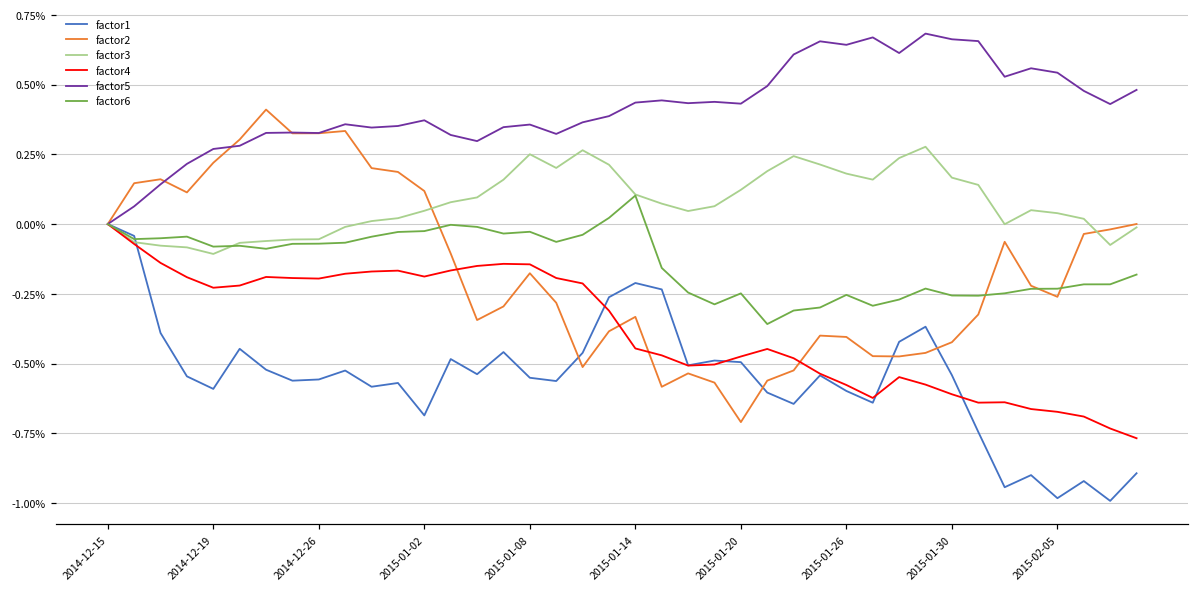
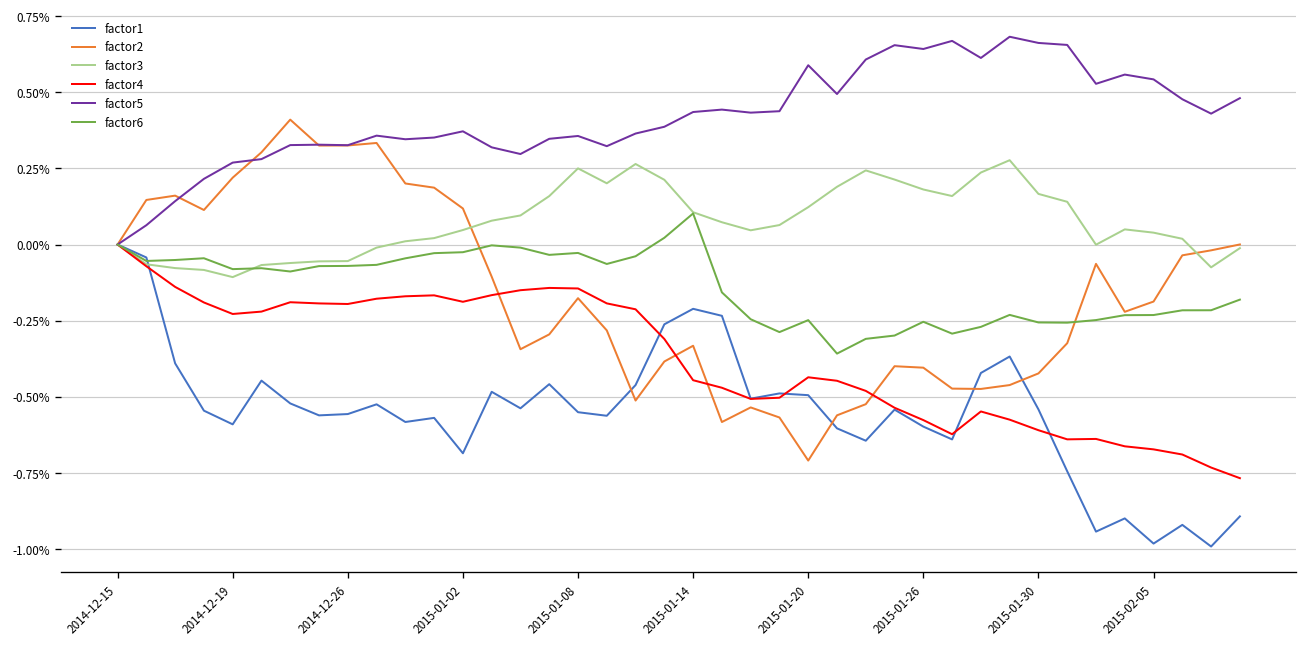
  {
    "factor1": {
      "2014-12-19": "-0.59%",
      "2014-12-26": "-0.56%",
      "2015-01-02": "-0.69%",
      "2015-01-08": "-0.55%",
      "2015-01-14": "-0.21%",
      "2015-01-20": "-0.49%",
      "2015-01-26": "-0.60%",
      "2015-01-30": "-0.54%",
      "2015-02-05": "-0.98%"
    },
    "factor2": {
      "2014-12-19": "0.22%",
      "2015-01-02": "0.12%",
      "2015-01-08": "-0.18%",
      "2015-01-14": "-0.33%",
      "2015-01-20": "-0.71%",
      "2015-01-26": "-0.40%",
      "2015-01-30": "-0.42%",
-     "2015-02-05": "-0.26%"
+     "2015-02-05": "-0.19%"
    },
    "factor3": {
      "2014-12-19": "-0.11%",
      "2014-12-26": "-0.05%",
      "2015-01-02": "0.05%",
      "2015-01-08": "0.25%",
      "2015-01-20": "0.12%",
      "2015-01-26": "0.18%",
      "2015-01-30": "0.17%",
      "2015-02-05": "0.04%"
    },
    "factor4": {
      "2014-12-19": "-0.23%",
      "2014-12-26": "-0.20%",
      "2015-01-02": "-0.19%",
      "2015-01-08": "-0.14%",
      "2015-01-14": "-0.45%",
-     "2015-01-20": "-0.47%",
+     "2015-01-20": "-0.44%",
      "2015-01-26": "-0.58%",
      "2015-01-30": "-0.61%",
      "2015-02-05": "-0.67%"
    },
    "factor5": {
      "2014-12-19": "0.27%",
      "2015-01-02": "0.37%",
      "2015-01-08": "0.36%",
      "2015-01-14": "0.44%",
-     "2015-01-20": "0.43%",
+     "2015-01-20": "0.59%",
      "2015-01-26": "0.64%",
      "2015-01-30": "0.66%",
      "2015-02-05": "0.54%"
    },
    "factor6": {
      "2014-12-19": "-0.08%",
      "2014-12-26": "-0.07%",
      "2015-01-02": "-0.03%",
      "2015-01-08": "-0.03%",
      "2015-01-20": "-0.25%",
      "2015-01-26": "-0.25%",
      "2015-01-30": "-0.26%",
      "2015-02-05": "-0.23%"
    }
  }
